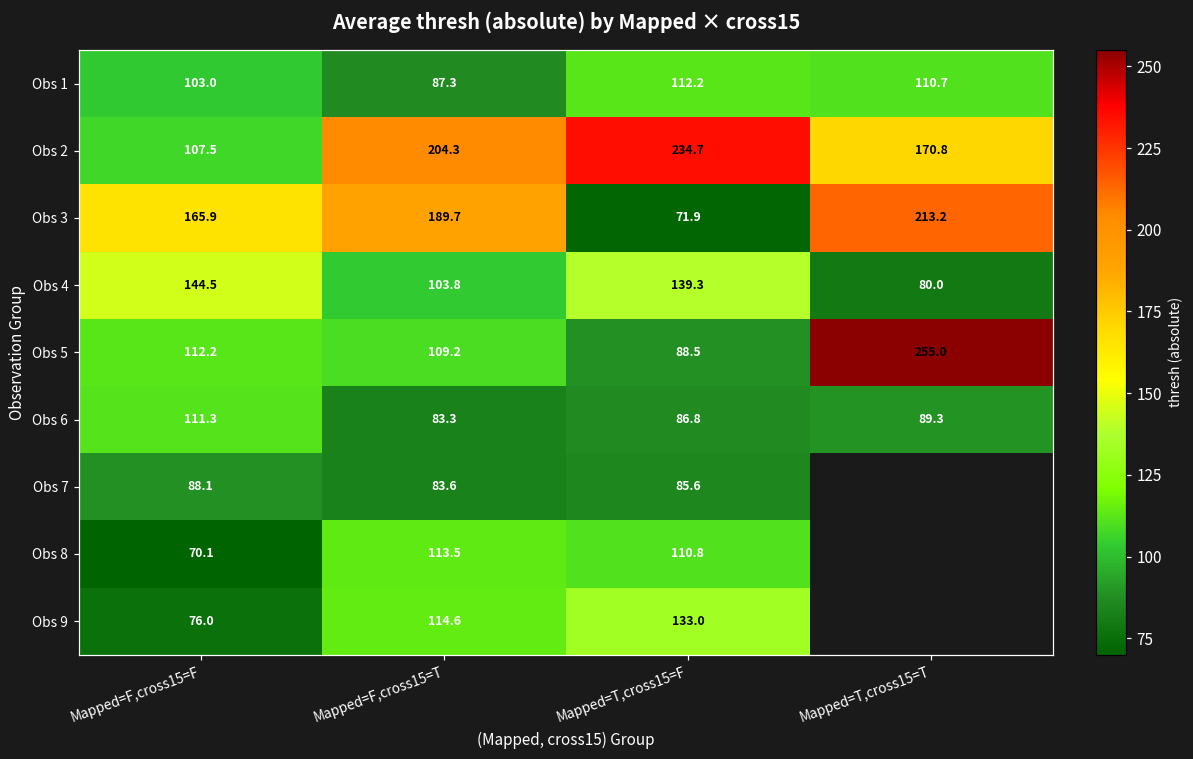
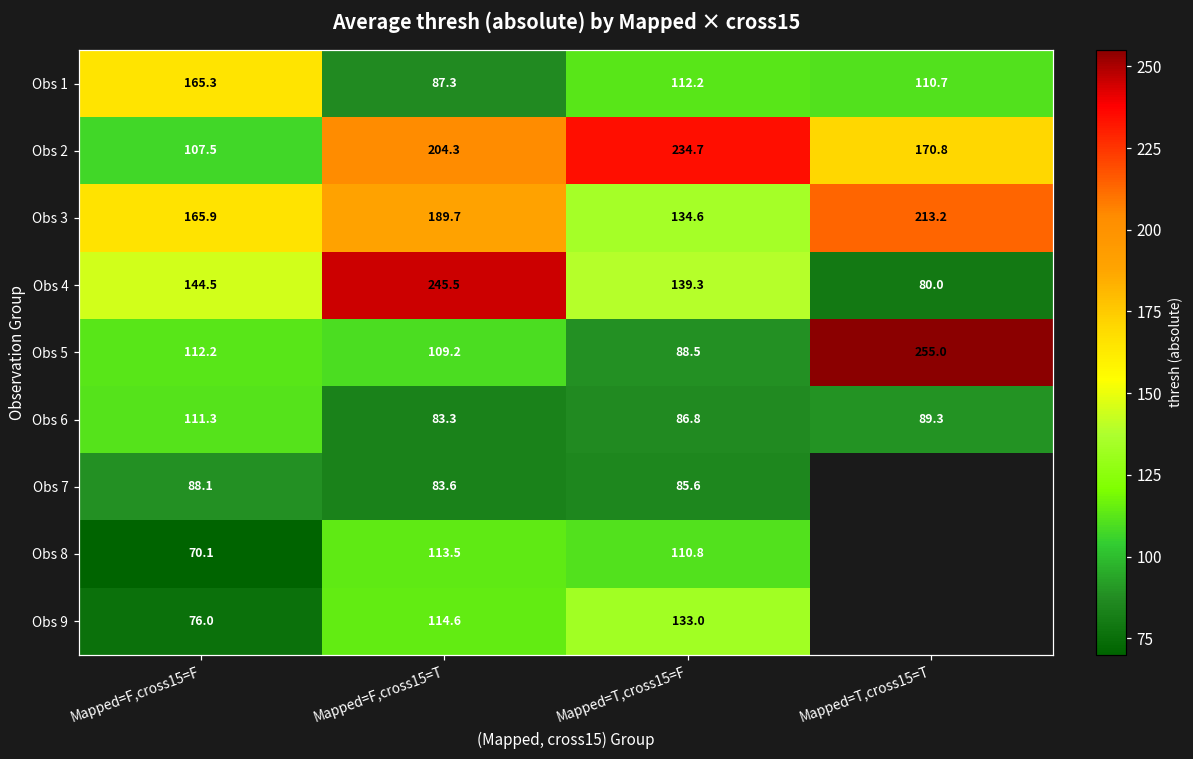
  {
    "Obs 1": {
-     "Mapped=F,cross15=F": 103.0,
+     "Mapped=F,cross15=F": 165.3,
      "Mapped=F,cross15=T": 87.3,
      "Mapped=T,cross15=F": 112.2,
      "Mapped=T,cross15=T": 110.7
    },
    "Obs 2": {
      "Mapped=F,cross15=F": 107.5,
      "Mapped=F,cross15=T": 204.3,
      "Mapped=T,cross15=F": 234.7,
      "Mapped=T,cross15=T": 170.8
    },
    "Obs 3": {
      "Mapped=F,cross15=F": 165.9,
      "Mapped=F,cross15=T": 189.7,
-     "Mapped=T,cross15=F": 71.9,
+     "Mapped=T,cross15=F": 134.6,
      "Mapped=T,cross15=T": 213.2
    },
    "Obs 4": {
      "Mapped=F,cross15=F": 144.5,
-     "Mapped=F,cross15=T": 103.8,
+     "Mapped=F,cross15=T": 245.5,
      "Mapped=T,cross15=F": 139.3,
      "Mapped=T,cross15=T": 80.0
    },
    "Obs 5": {
      "Mapped=F,cross15=F": 112.2,
      "Mapped=F,cross15=T": 109.2,
      "Mapped=T,cross15=F": 88.5,
      "Mapped=T,cross15=T": 255.0
    },
    "Obs 6": {
      "Mapped=F,cross15=F": 111.3,
      "Mapped=F,cross15=T": 83.3,
      "Mapped=T,cross15=F": 86.8,
      "Mapped=T,cross15=T": 89.3
    },
    "Obs 7": {
      "Mapped=F,cross15=F": 88.1,
      "Mapped=F,cross15=T": 83.6,
      "Mapped=T,cross15=F": 85.6
    },
    "Obs 8": {
      "Mapped=F,cross15=F": 70.1,
      "Mapped=F,cross15=T": 113.5,
      "Mapped=T,cross15=F": 110.8
    },
    "Obs 9": {
      "Mapped=F,cross15=F": 76.0,
      "Mapped=F,cross15=T": 114.6,
      "Mapped=T,cross15=F": 133.0
    }
  }
